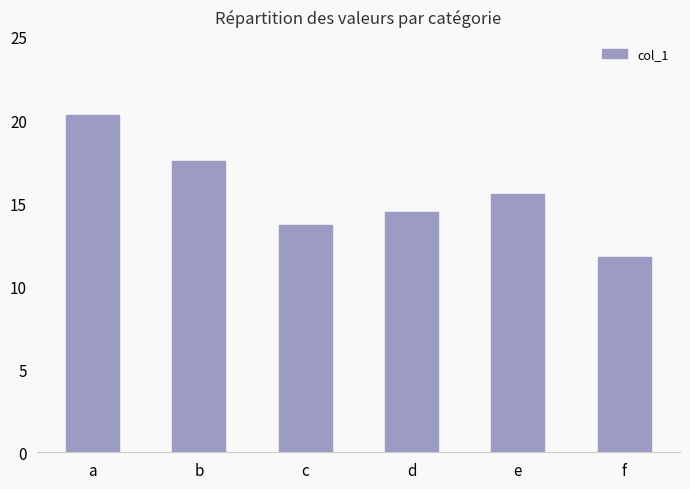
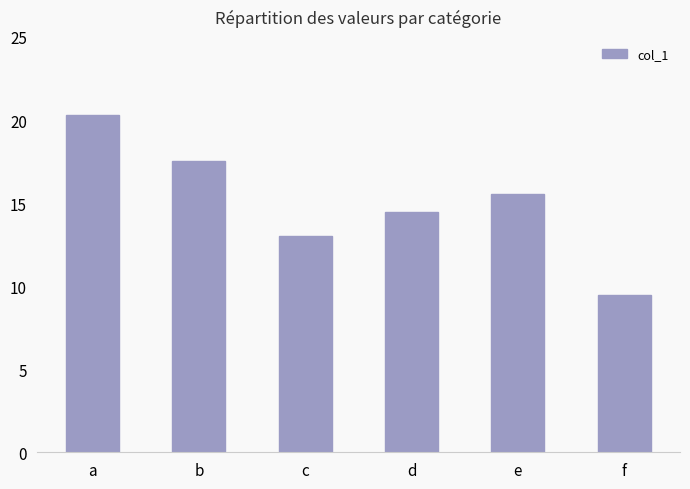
  {
    "a": 20.3,
    "b": 17.5,
-   "c": 13.7,
+   "c": 13.0,
    "d": 14.5,
    "e": 15.6,
-   "f": 11.7
+   "f": 9.5
  }
